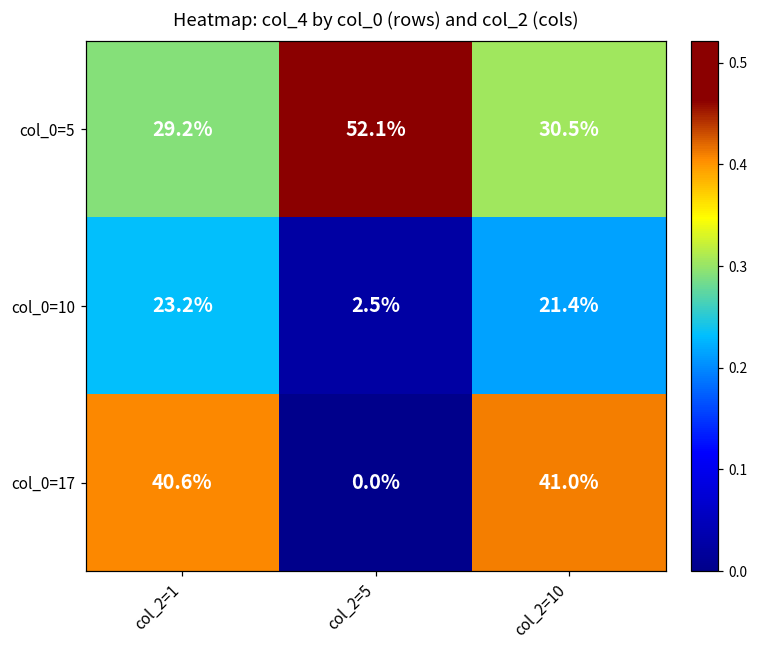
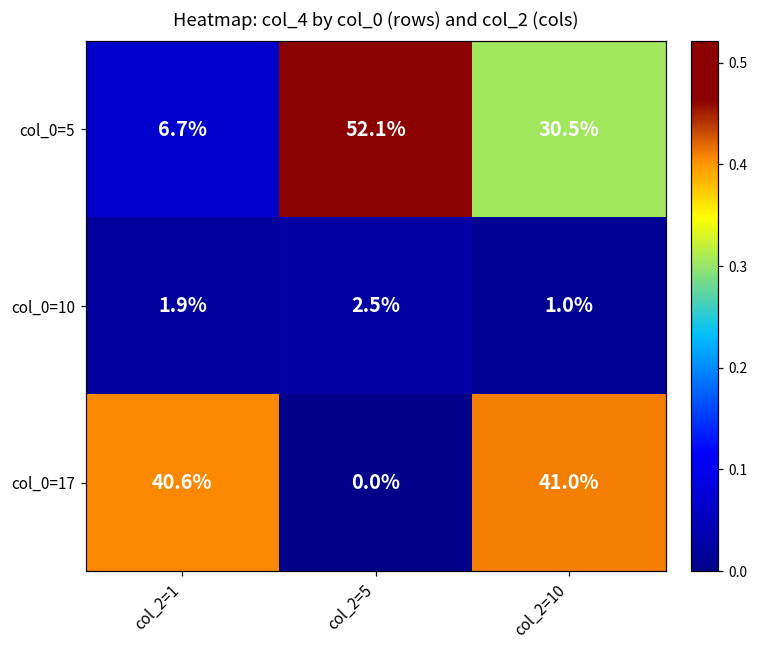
  {
    "col_0=5": {
-     "col_2=1": "29.2%",
+     "col_2=1": "6.7%",
      "col_2=5": "52.1%",
      "col_2=10": "30.5%"
    },
    "col_0=10": {
-     "col_2=1": "23.2%",
+     "col_2=1": "1.9%",
      "col_2=5": "2.5%",
-     "col_2=10": "21.4%"
+     "col_2=10": "1.0%"
    },
    "col_0=17": {
      "col_2=1": "40.6%",
      "col_2=5": "0.0%",
      "col_2=10": "41.0%"
    }
  }
